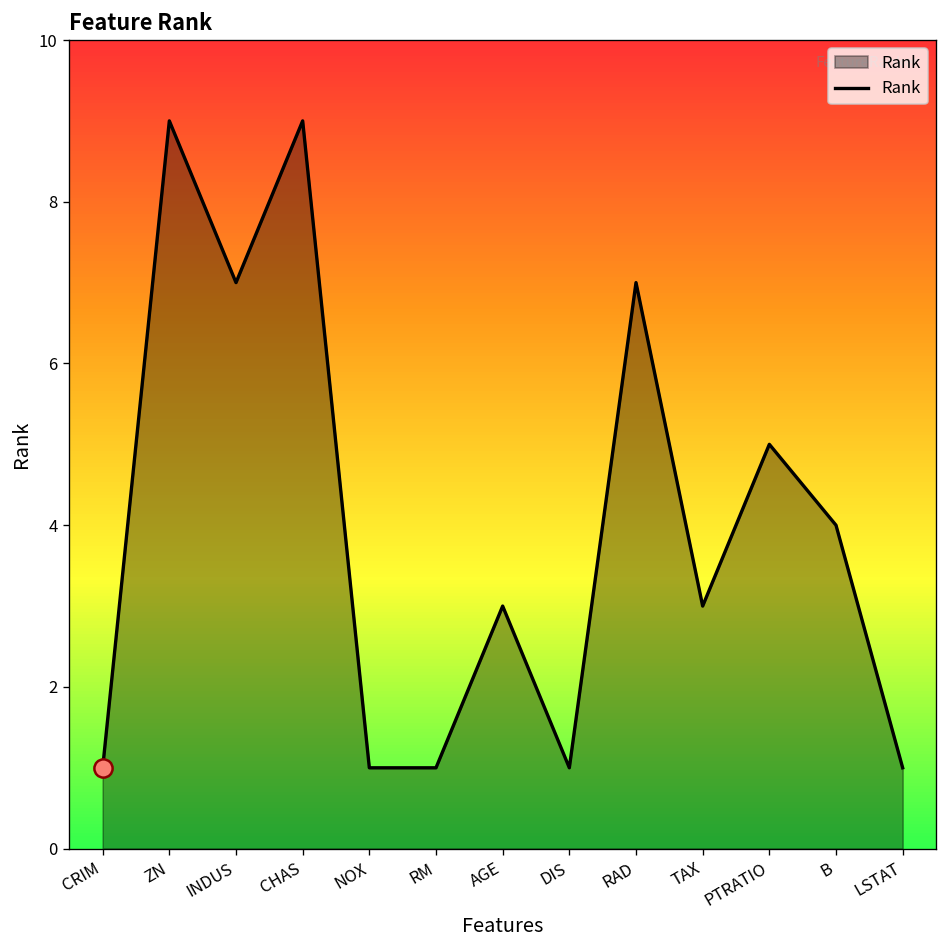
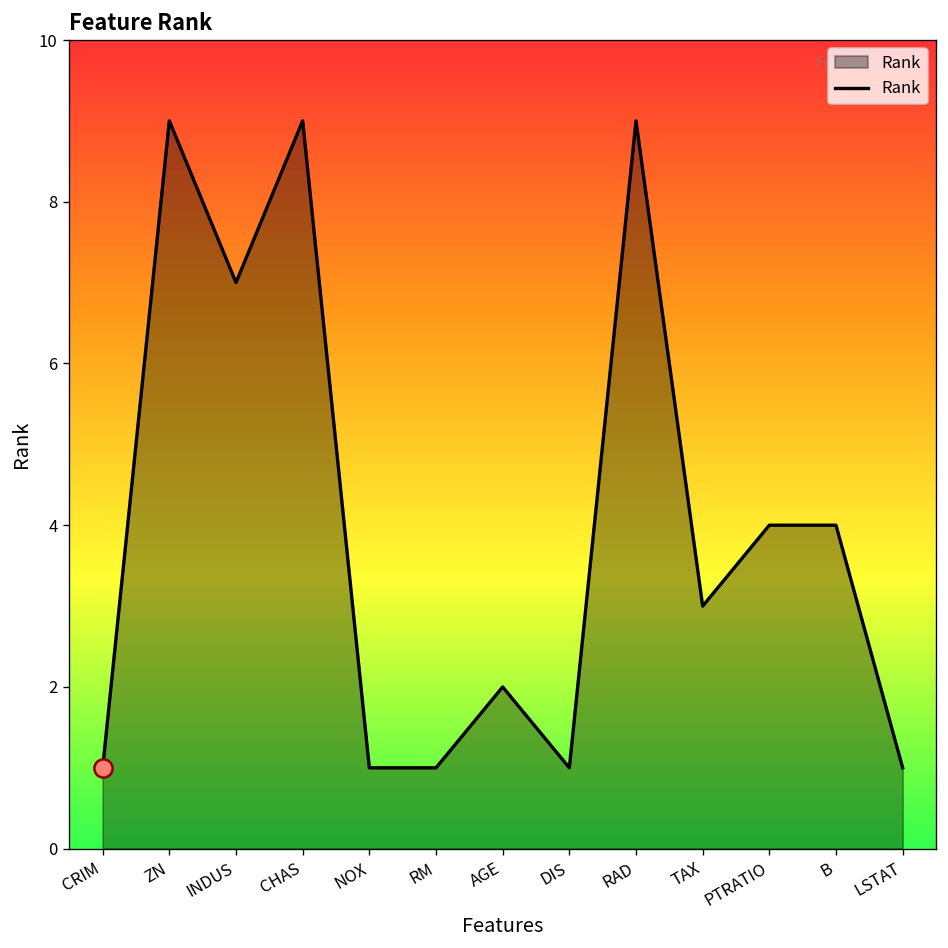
  {
    "Rank": {
      "ZN": 9,
      "INDUS": 7,
      "CHAS": 9,
      "NOX": 1,
      "RM": 1,
-     "AGE": 3,
+     "AGE": 2,
      "DIS": 1,
-     "RAD": 7,
+     "RAD": 9,
      "TAX": 3,
-     "PTRATIO": 5,
+     "PTRATIO": 4,
      "B": 4,
      "LSTAT": 1
    }
  }
